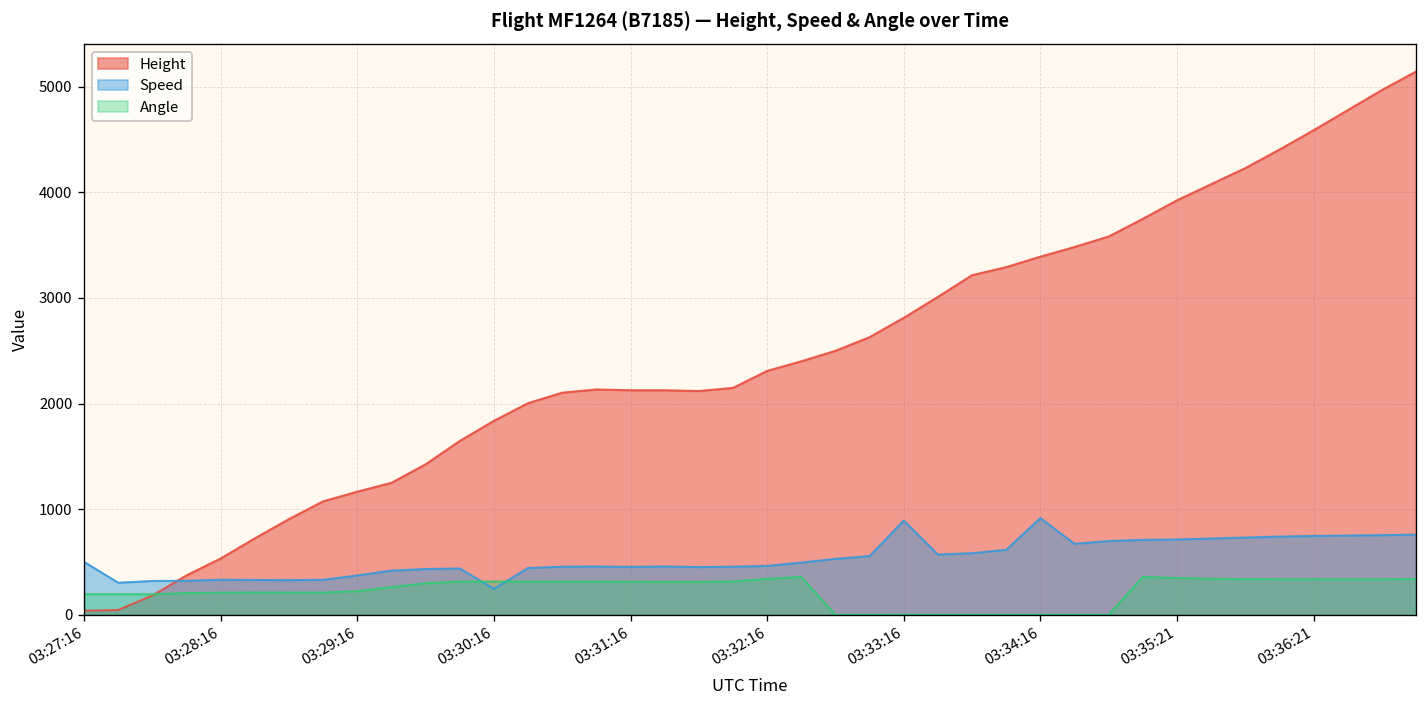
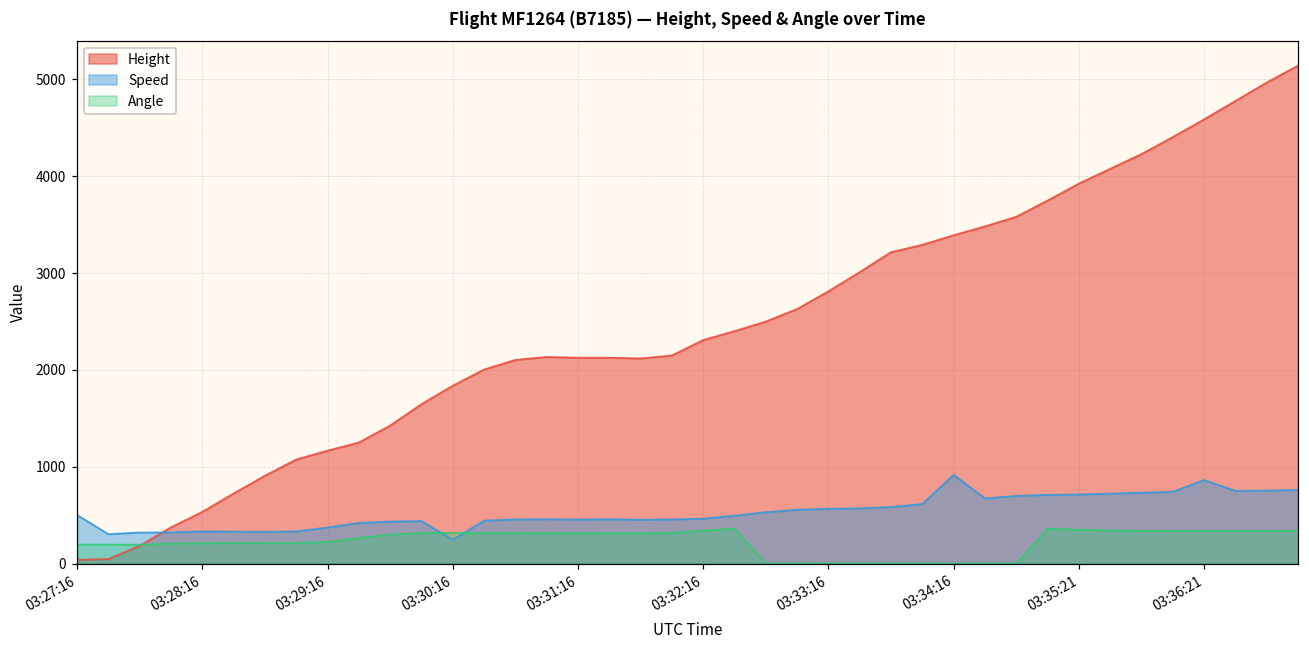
  {
    "Height": {
      "03:27:16": 0,
      "03:28:16": 500,
      "03:29:16": 1200,
      "03:30:16": 1800,
      "03:31:16": 2100,
      "03:32:16": 2300,
      "03:33:16": 2800,
      "03:34:16": 3400,
      "03:35:21": 3900,
      "03:36:21": 4600
    },
    "Speed": {
      "03:27:16": 500,
      "03:28:16": 300,
      "03:29:16": 400,
      "03:30:16": 200,
      "03:31:16": 500,
      "03:32:16": 500,
-     "03:33:16": 900,
+     "03:33:16": 600,
      "03:34:16": 900,
      "03:35:21": 700,
-     "03:36:21": 700
+     "03:36:21": 900
    },
    "Angle": {
      "03:27:16": 200,
      "03:28:16": 200,
      "03:29:16": 200,
      "03:30:16": 300,
      "03:31:16": 300,
      "03:32:16": 300,
      "03:33:16": 0,
      "03:34:16": 0,
      "03:35:21": 300,
      "03:36:21": 300
    }
  }
